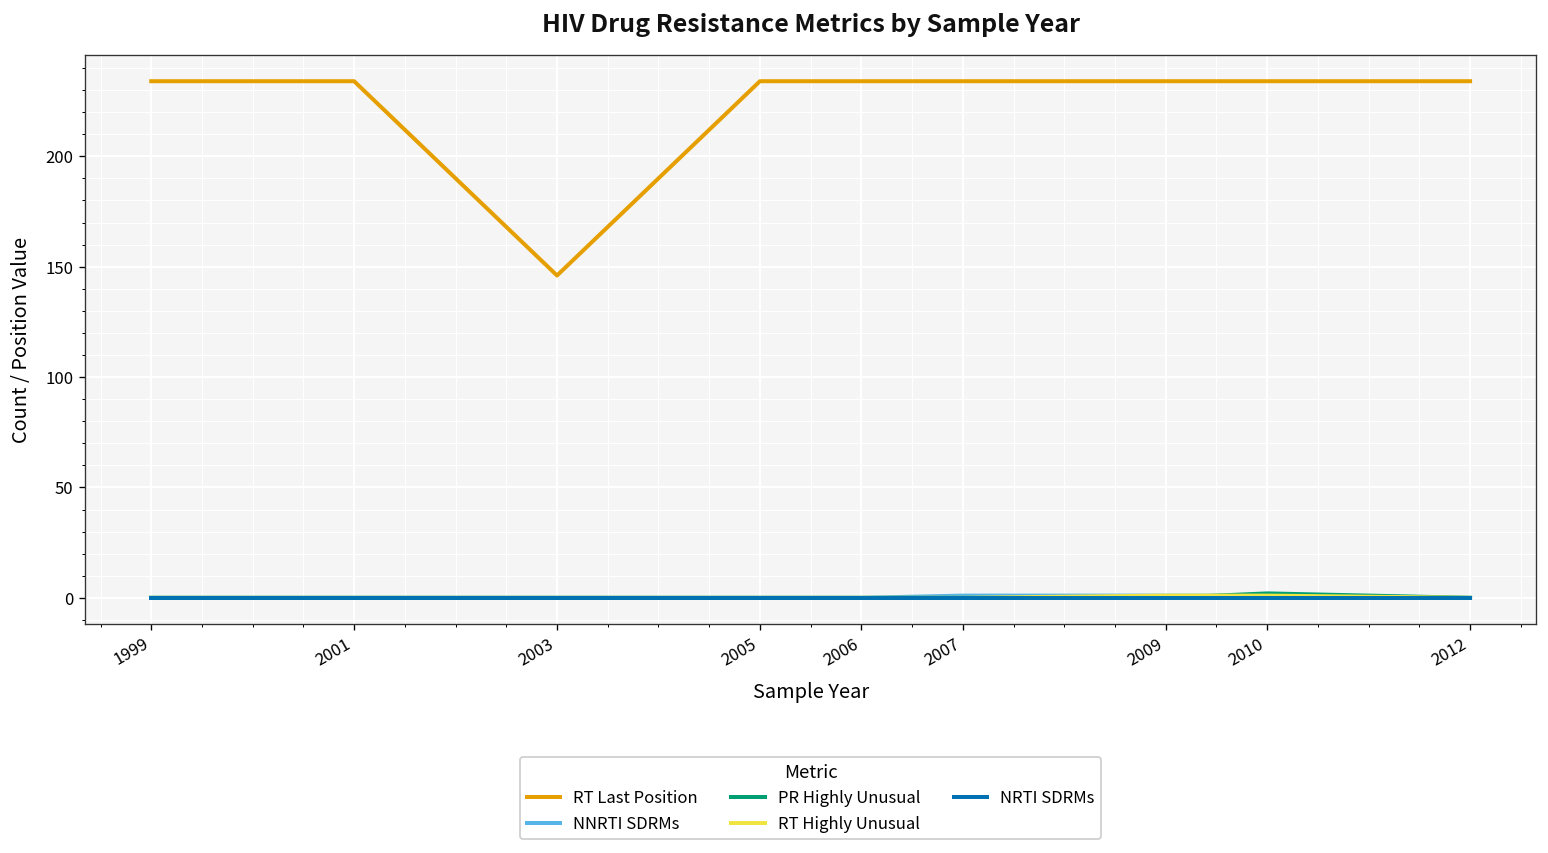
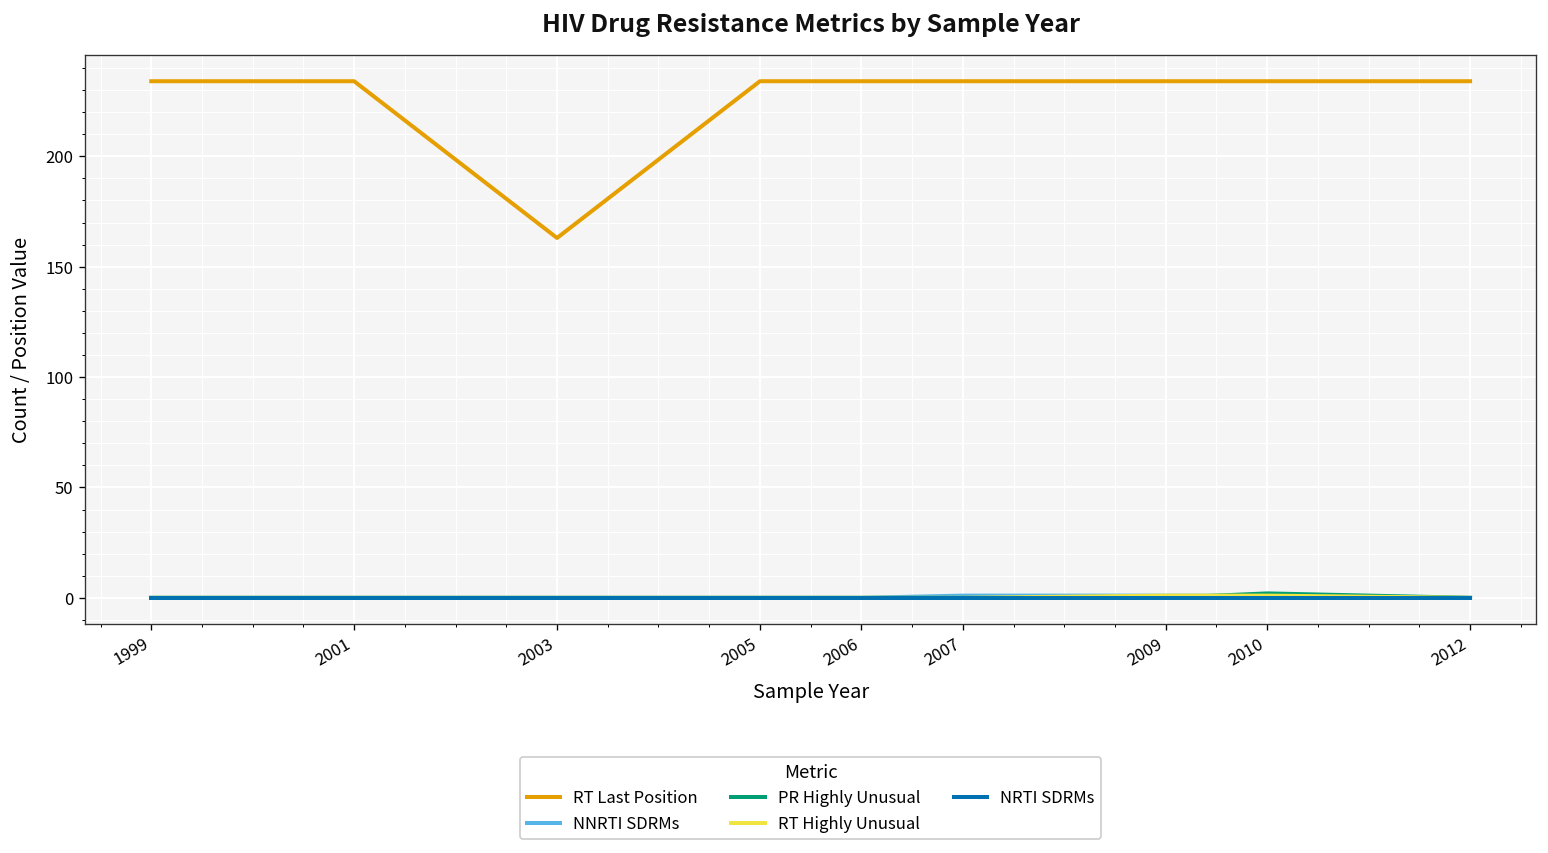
  {
    "RT Last Position": {
      "1999": 234,
      "2001": 234,
-     "2003": 146,
+     "2003": 163,
      "2005": 234,
      "2006": 234,
      "2007": 234,
      "2009": 234,
      "2010": 234,
      "2012": 234
    }
  }
